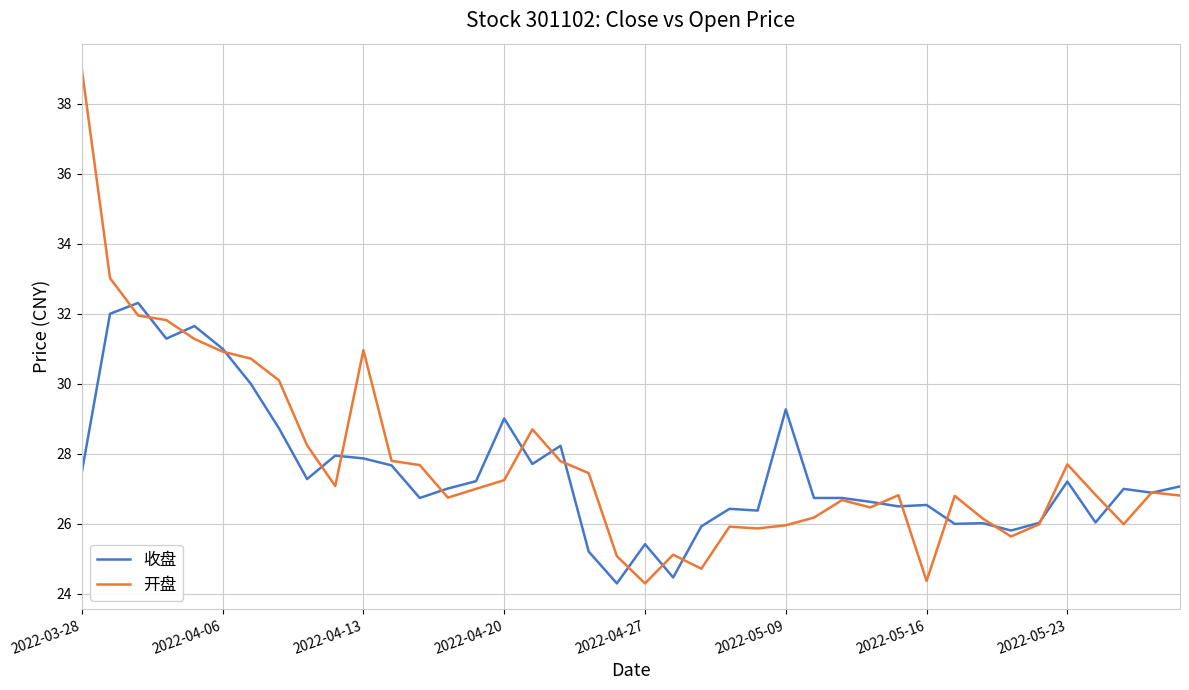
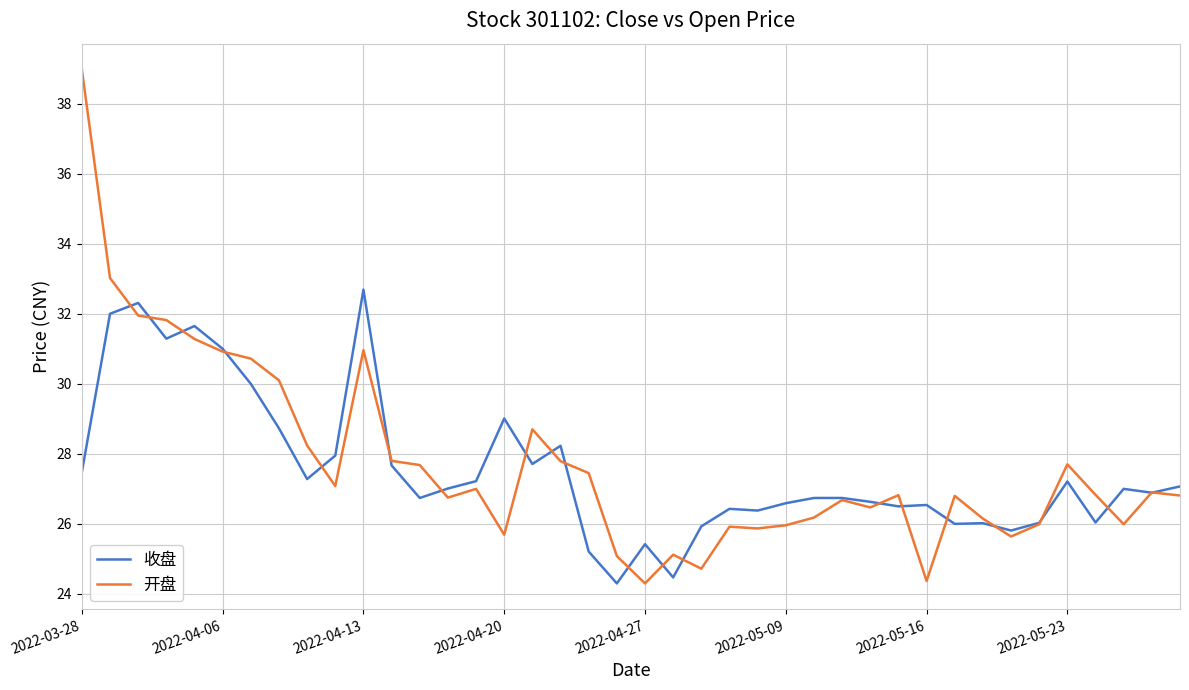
  {
    "收盘": {
      "2022-03-28": 27.5,
      "2022-04-06": 31.0,
-     "2022-04-13": 27.9,
+     "2022-04-13": 32.7,
      "2022-04-20": 29.0,
      "2022-04-27": 25.4,
-     "2022-05-09": 29.3,
+     "2022-05-09": 26.6,
      "2022-05-16": 26.5,
      "2022-05-23": 27.2
    },
    "开盘": {
      "2022-03-28": 39.0,
      "2022-04-06": 30.9,
      "2022-04-13": 31.0,
-     "2022-04-20": 27.3,
+     "2022-04-20": 25.7,
      "2022-04-27": 24.3,
      "2022-05-09": 26.0,
      "2022-05-16": 24.4,
      "2022-05-23": 27.7
    }
  }
